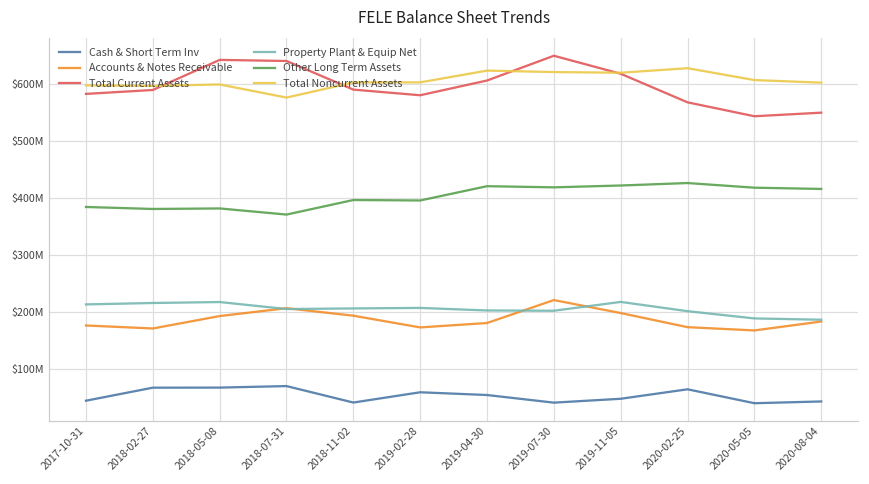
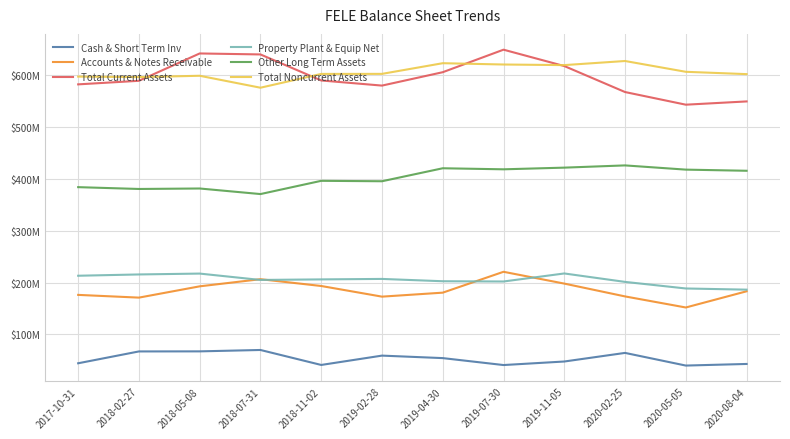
  {
    "Cash & Short Term Inv": {
      "2017-10-31": "$40000000",
      "2018-02-27": "$70000000",
      "2018-05-08": "$70000000",
      "2018-07-31": "$70000000",
      "2018-11-02": "$40000000",
      "2019-02-28": "$60000000",
      "2019-04-30": "$50000000",
      "2019-07-30": "$40000000",
      "2019-11-05": "$50000000",
      "2020-02-25": "$60000000",
      "2020-05-05": "$40000000",
      "2020-08-04": "$40000000"
    },
    "Accounts & Notes Receivable": {
      "2017-10-31": "$180000000",
      "2018-02-27": "$170000000",
      "2018-05-08": "$190000000",
      "2018-11-02": "$190000000",
      "2019-02-28": "$170000000",
      "2019-04-30": "$180000000",
      "2019-07-30": "$220000000",
      "2019-11-05": "$200000000",
      "2020-02-25": "$170000000",
-     "2020-05-05": "$170000000"
+     "2020-05-05": "$150000000"
    },
    "Total Current Assets": {
      "2017-10-31": "$580000000",
      "2018-02-27": "$590000000",
      "2018-05-08": "$640000000",
      "2018-07-31": "$640000000",
      "2018-11-02": "$590000000",
      "2019-02-28": "$580000000",
      "2019-04-30": "$610000000",
      "2019-07-30": "$650000000",
      "2020-02-25": "$570000000",
      "2020-05-05": "$540000000",
      "2020-08-04": "$550000000"
    },
    "Property Plant & Equip Net": {
      "2017-10-31": "$210000000",
      "2018-02-27": "$220000000",
      "2018-05-08": "$220000000",
      "2018-11-02": "$210000000",
      "2019-02-28": "$210000000",
      "2019-04-30": "$200000000",
      "2019-07-30": "$200000000",
      "2019-11-05": "$220000000",
      "2020-02-25": "$200000000",
      "2020-05-05": "$190000000"
    },
    "Other Long Term Assets": {
      "2017-10-31": "$380000000",
      "2018-02-27": "$380000000",
      "2018-05-08": "$380000000",
      "2018-07-31": "$370000000",
      "2018-11-02": "$400000000",
      "2019-02-28": "$400000000",
      "2019-04-30": "$420000000",
      "2019-07-30": "$420000000",
      "2019-11-05": "$420000000",
      "2020-02-25": "$430000000",
      "2020-05-05": "$420000000",
      "2020-08-04": "$420000000"
    },
    "Total Noncurrent Assets": {
      "2017-10-31": "$600000000",
      "2018-02-27": "$600000000",
      "2018-05-08": "$600000000",
      "2018-07-31": "$580000000",
      "2018-11-02": "$600000000",
      "2019-02-28": "$600000000",
      "2019-04-30": "$620000000",
      "2019-07-30": "$620000000",
      "2020-02-25": "$630000000",
      "2020-05-05": "$610000000",
      "2020-08-04": "$600000000"
    }
  }
